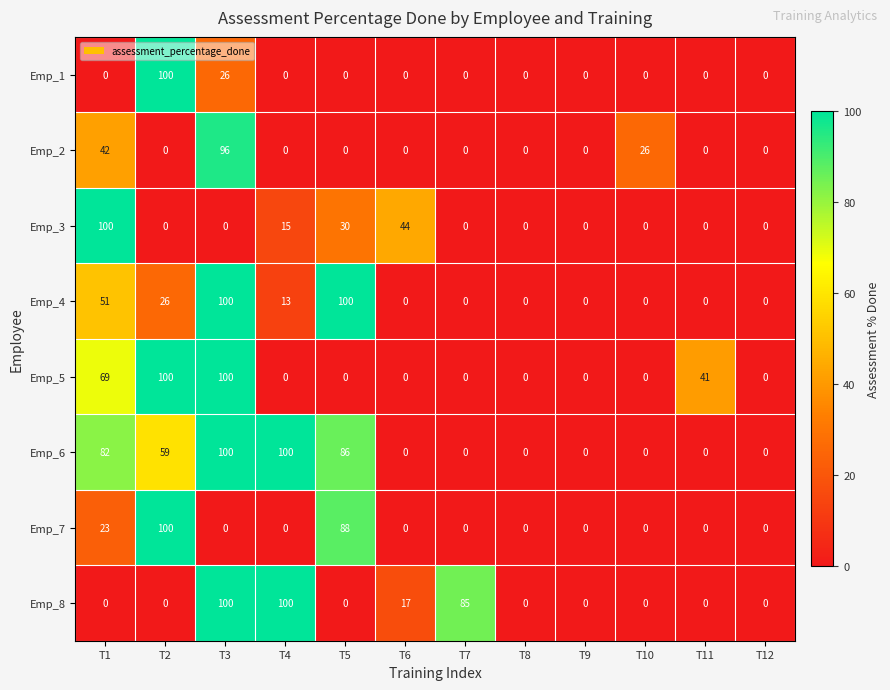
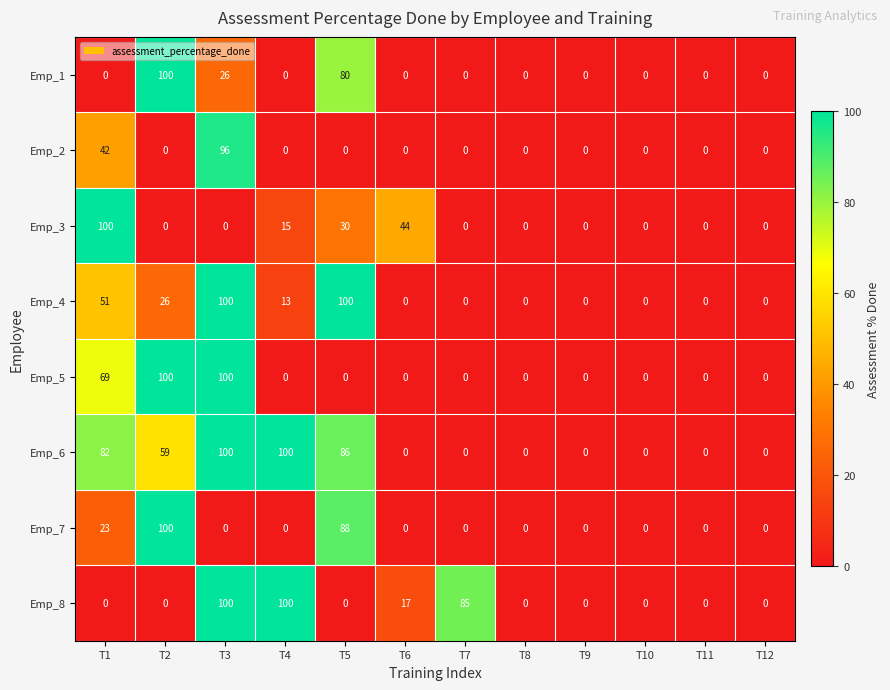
  {
    "Emp_1": {
      "T1": 0,
      "T2": 100,
      "T3": 26,
      "T4": 0,
-     "T5": 0,
+     "T5": 80,
      "T6": 0,
      "T7": 0,
      "T8": 0,
      "T9": 0,
      "T10": 0,
      "T11": 0,
      "T12": 0
    },
    "Emp_2": {
      "T1": 42,
      "T2": 0,
      "T3": 96,
      "T4": 0,
      "T5": 0,
      "T6": 0,
      "T7": 0,
      "T8": 0,
      "T9": 0,
-     "T10": 26,
+     "T10": 0,
      "T11": 0,
      "T12": 0
    },
    "Emp_3": {
      "T1": 100,
      "T2": 0,
      "T3": 0,
      "T4": 15,
      "T5": 30,
      "T6": 44,
      "T7": 0,
      "T8": 0,
      "T9": 0,
      "T10": 0,
      "T11": 0,
      "T12": 0
    },
    "Emp_4": {
      "T1": 51,
      "T2": 26,
      "T3": 100,
      "T4": 13,
      "T5": 100,
      "T6": 0,
      "T7": 0,
      "T8": 0,
      "T9": 0,
      "T10": 0,
      "T11": 0,
      "T12": 0
    },
    "Emp_5": {
      "T1": 69,
      "T2": 100,
      "T3": 100,
      "T4": 0,
      "T5": 0,
      "T6": 0,
      "T7": 0,
      "T8": 0,
      "T9": 0,
      "T10": 0,
-     "T11": 41,
+     "T11": 0,
      "T12": 0
    },
    "Emp_6": {
      "T1": 82,
      "T2": 59,
      "T3": 100,
      "T4": 100,
      "T5": 86,
      "T6": 0,
      "T7": 0,
      "T8": 0,
      "T9": 0,
      "T10": 0,
      "T11": 0,
      "T12": 0
    },
    "Emp_7": {
      "T1": 23,
      "T2": 100,
      "T3": 0,
      "T4": 0,
      "T5": 88,
      "T6": 0,
      "T7": 0,
      "T8": 0,
      "T9": 0,
      "T10": 0,
      "T11": 0,
      "T12": 0
    },
    "Emp_8": {
      "T1": 0,
      "T2": 0,
      "T3": 100,
      "T4": 100,
      "T5": 0,
      "T6": 17,
      "T7": 85,
      "T8": 0,
      "T9": 0,
      "T10": 0,
      "T11": 0,
      "T12": 0
    }
  }
